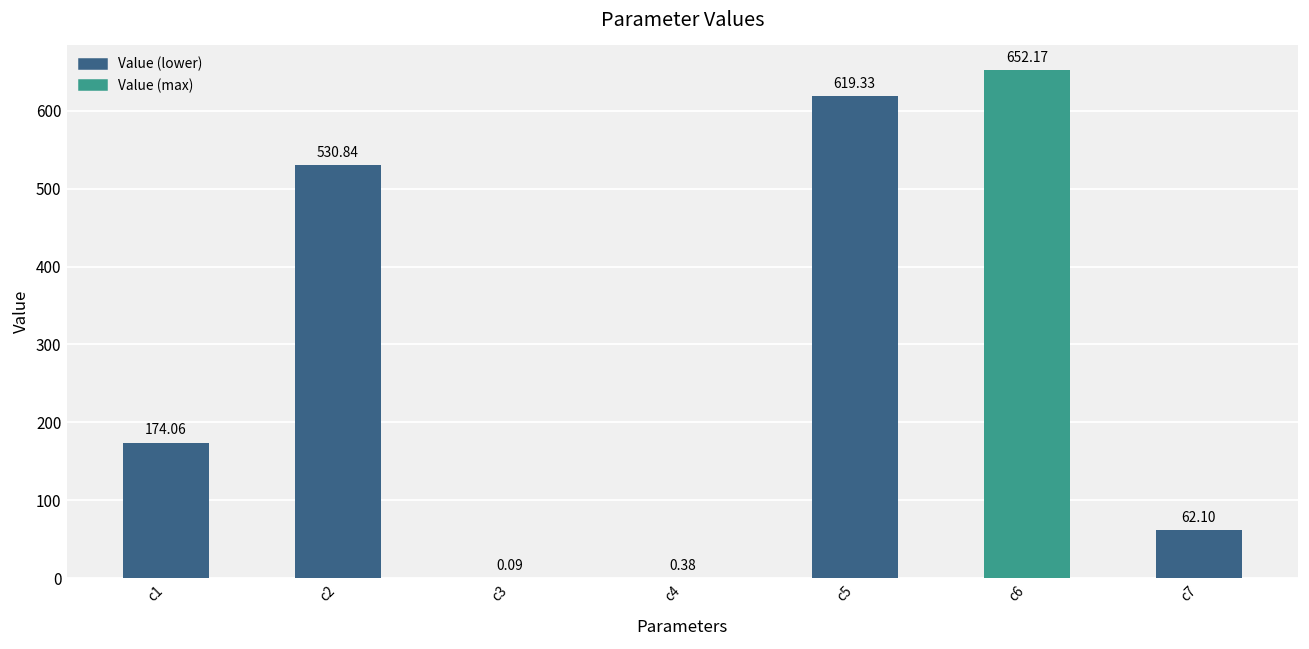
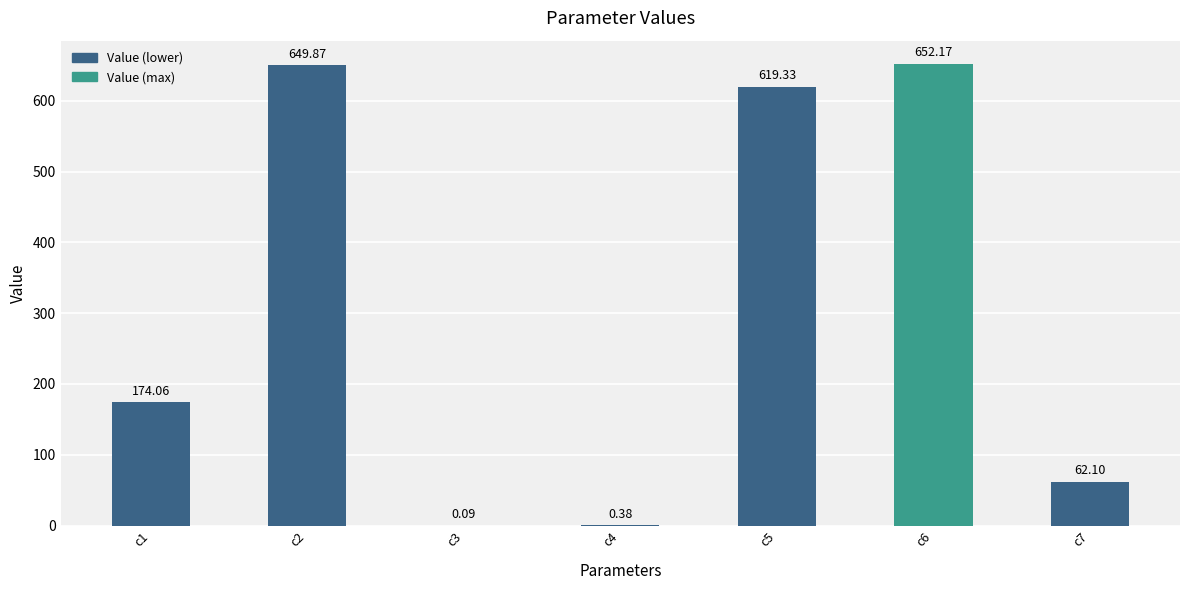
  {
    "c1": 174.06,
-   "c2": 530.84,
+   "c2": 649.87,
    "c3": 0.09,
    "c4": 0.38,
    "c5": 619.33,
    "c6": 652.17,
    "c7": 62.10
  }
